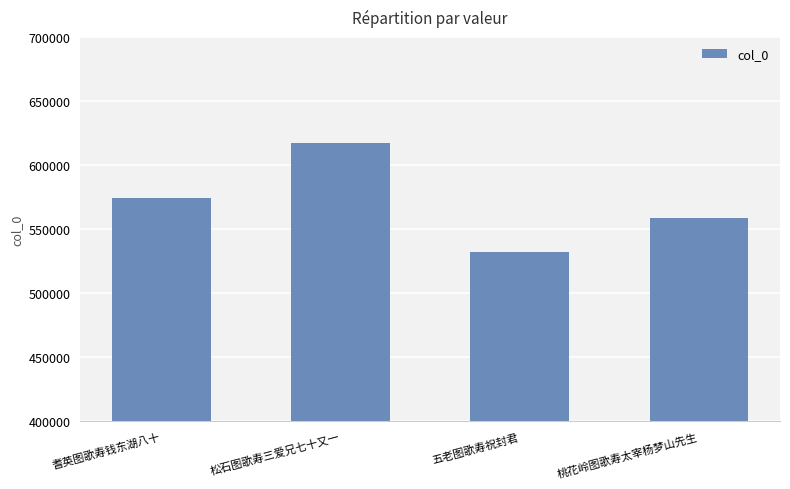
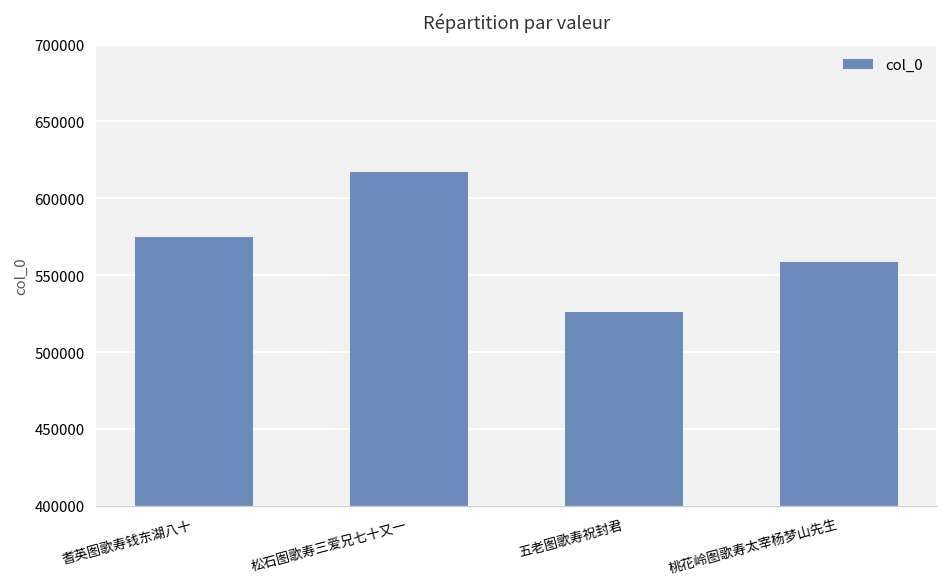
  {
    "耆英图歌寿钱东湖八十": 575000,
    "松石图歌寿三爱兄七十又一": 617000,
-   "五老图歌寿祝封君": 532000,
+   "五老图歌寿祝封君": 526000,
    "桃花岭图歌寿太宰杨梦山先生": 559000
  }
